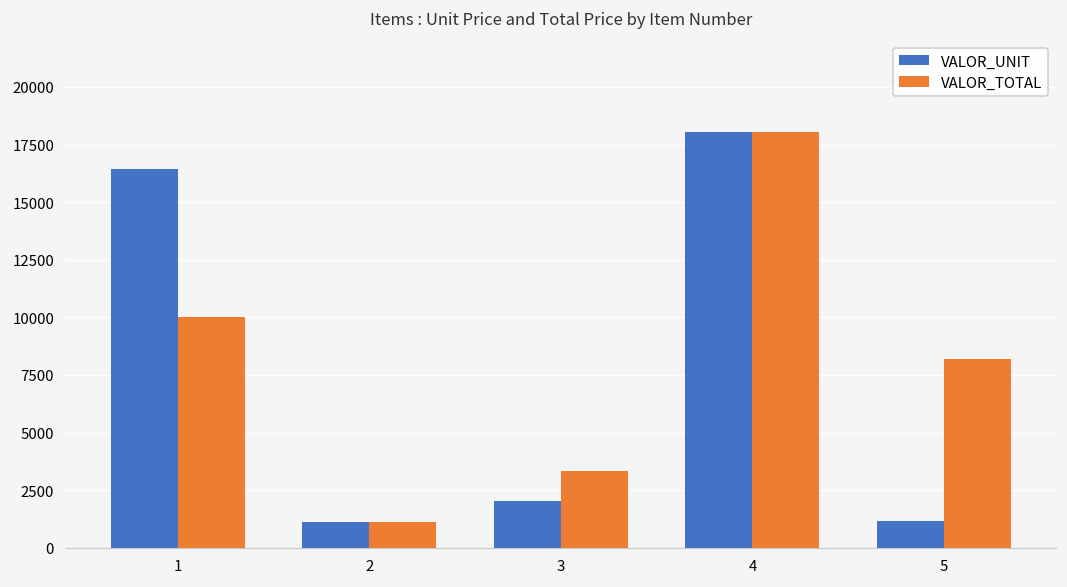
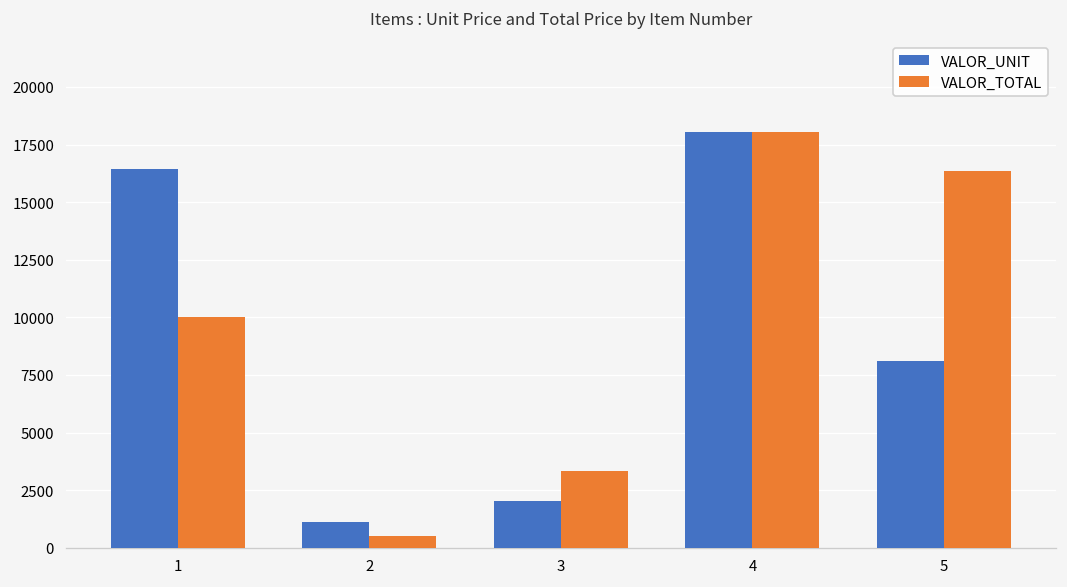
  {
    "VALOR_UNIT": {
      "1": 16400,
      "2": 1100,
      "3": 2000,
      "4": 18000,
-     "5": 1200
+     "5": 8100
    },
    "VALOR_TOTAL": {
      "1": 10000,
-     "2": 1100,
+     "2": 500,
      "3": 3400,
      "4": 18000,
-     "5": 8200
+     "5": 16400
    }
  }
